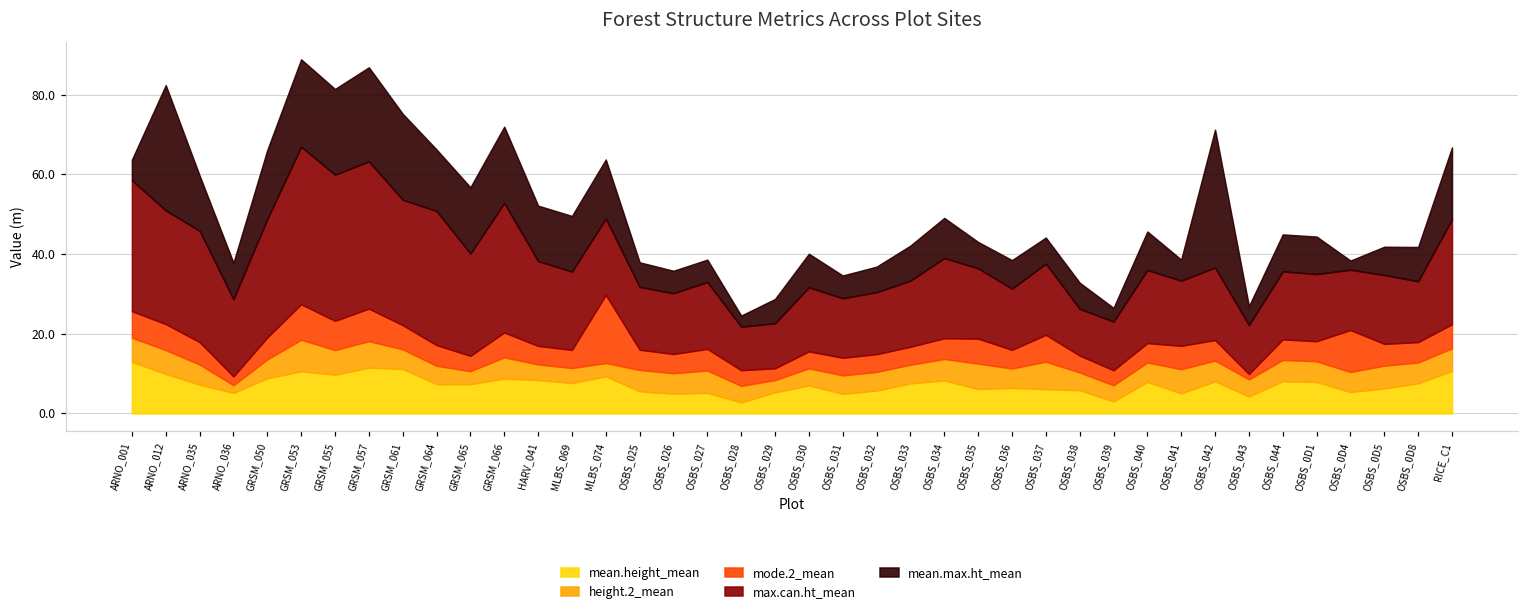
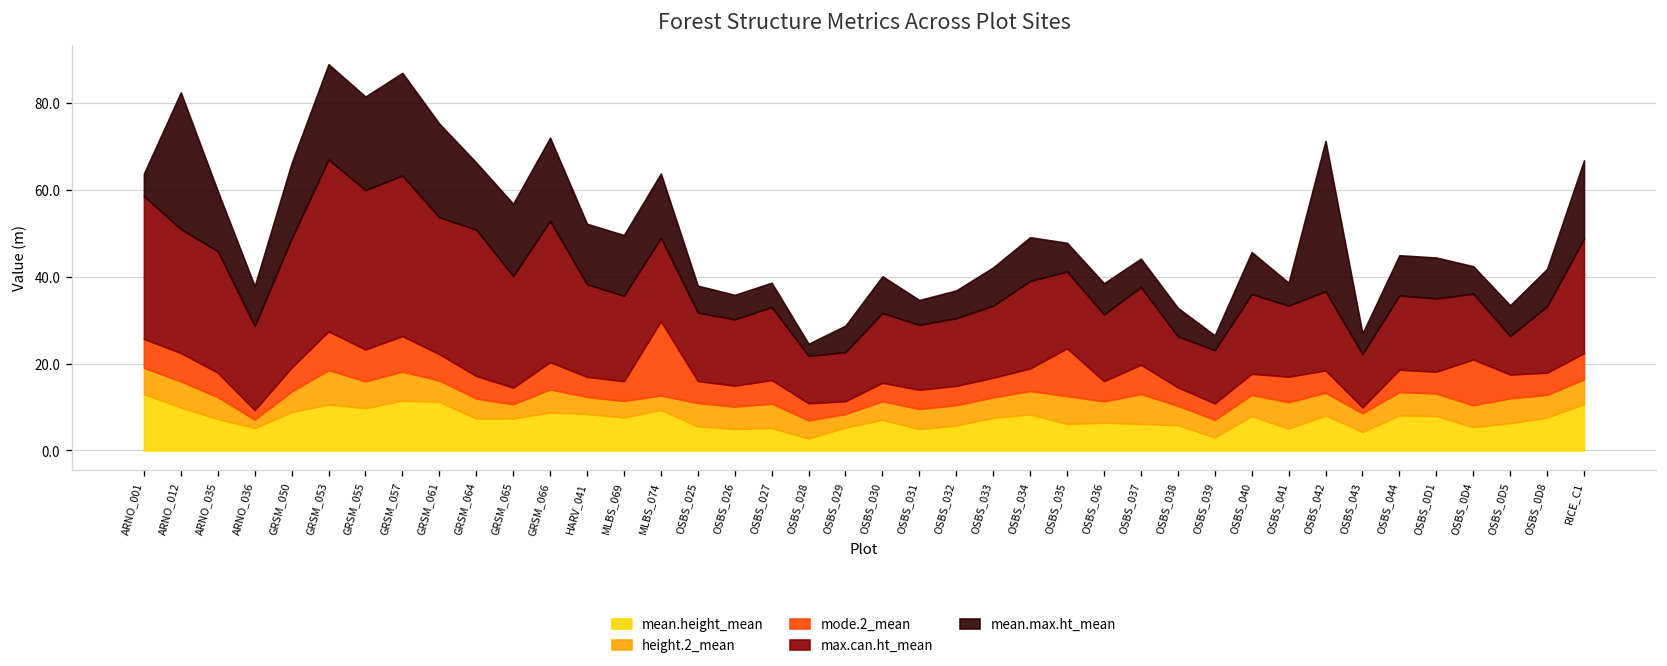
  {
    "mode.2_mean": {
      "ARNO_001": 7,
      "ARNO_012": 7,
      "ARNO_035": 6,
      "ARNO_036": 2,
      "GRSM_050": 6,
      "GRSM_053": 9,
      "GRSM_055": 7,
      "GRSM_057": 8,
      "GRSM_061": 6,
      "GRSM_064": 5,
      "GRSM_065": 4,
      "GRSM_066": 6,
      "HARV_041": 5,
      "MLBS_069": 5,
      "MLBS_074": 17,
      "OSBS_025": 5,
      "OSBS_026": 5,
      "OSBS_027": 5,
      "OSBS_028": 4,
      "OSBS_029": 3,
      "OSBS_030": 4,
      "OSBS_031": 4,
      "OSBS_032": 4,
      "OSBS_033": 5,
      "OSBS_034": 5,
-     "OSBS_035": 6,
+     "OSBS_035": 11,
      "OSBS_036": 5,
      "OSBS_037": 7,
      "OSBS_038": 4,
      "OSBS_039": 4,
      "OSBS_040": 5,
      "OSBS_041": 6,
      "OSBS_042": 5,
      "OSBS_043": 1,
      "OSBS_044": 5,
      "OSBS_0D1": 5,
      "OSBS_0D4": 11,
      "OSBS_0D5": 5,
      "OSBS_0D8": 5,
      "RICE_C1": 6
    },
    "max.can.ht_mean": {
      "ARNO_001": 33,
      "ARNO_012": 29,
      "ARNO_035": 28,
      "ARNO_036": 19,
      "GRSM_050": 30,
      "GRSM_053": 40,
      "GRSM_055": 37,
      "GRSM_057": 37,
      "GRSM_061": 31,
      "GRSM_064": 34,
      "GRSM_065": 26,
      "GRSM_066": 33,
      "HARV_041": 21,
      "MLBS_069": 20,
      "MLBS_074": 19,
      "OSBS_025": 16,
      "OSBS_026": 15,
      "OSBS_027": 17,
      "OSBS_028": 11,
      "OSBS_029": 11,
      "OSBS_030": 16,
      "OSBS_031": 15,
      "OSBS_032": 16,
      "OSBS_033": 17,
      "OSBS_034": 20,
      "OSBS_035": 18,
      "OSBS_036": 15,
      "OSBS_037": 18,
      "OSBS_038": 12,
      "OSBS_039": 12,
      "OSBS_040": 18,
      "OSBS_041": 16,
      "OSBS_042": 18,
      "OSBS_043": 12,
      "OSBS_044": 17,
      "OSBS_0D1": 17,
      "OSBS_0D4": 15,
-     "OSBS_0D5": 17,
+     "OSBS_0D5": 9,
      "OSBS_0D8": 15,
      "RICE_C1": 26
    },
    "mean.max.ht_mean": {
      "ARNO_001": 5,
      "ARNO_012": 31,
      "ARNO_035": 14,
      "ARNO_036": 9,
      "GRSM_050": 17,
      "GRSM_053": 22,
      "GRSM_055": 22,
      "GRSM_057": 24,
      "GRSM_061": 22,
      "GRSM_064": 15,
      "GRSM_065": 17,
      "GRSM_066": 19,
      "HARV_041": 14,
      "MLBS_069": 14,
      "MLBS_074": 15,
      "OSBS_025": 6,
      "OSBS_026": 6,
      "OSBS_027": 6,
      "OSBS_028": 3,
      "OSBS_029": 6,
      "OSBS_030": 8,
      "OSBS_031": 6,
      "OSBS_032": 6,
      "OSBS_033": 9,
      "OSBS_034": 10,
      "OSBS_035": 7,
      "OSBS_036": 7,
      "OSBS_037": 7,
      "OSBS_038": 7,
      "OSBS_039": 3,
      "OSBS_040": 10,
      "OSBS_041": 5,
      "OSBS_042": 35,
      "OSBS_043": 5,
      "OSBS_044": 9,
      "OSBS_0D1": 9,
-     "OSBS_0D4": 2,
+     "OSBS_0D4": 6,
      "OSBS_0D5": 7,
      "OSBS_0D8": 9,
      "RICE_C1": 18
    }
  }
